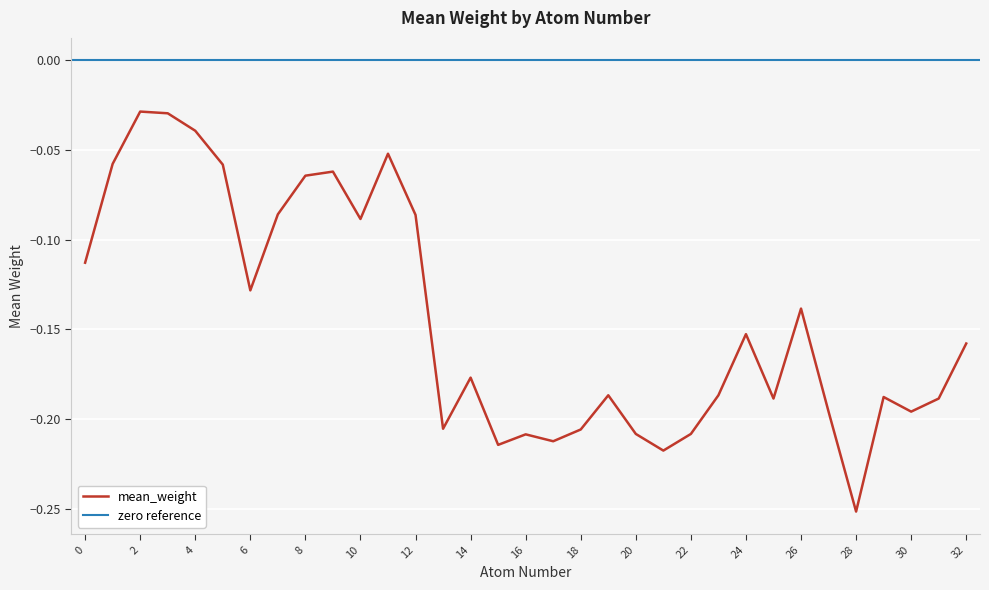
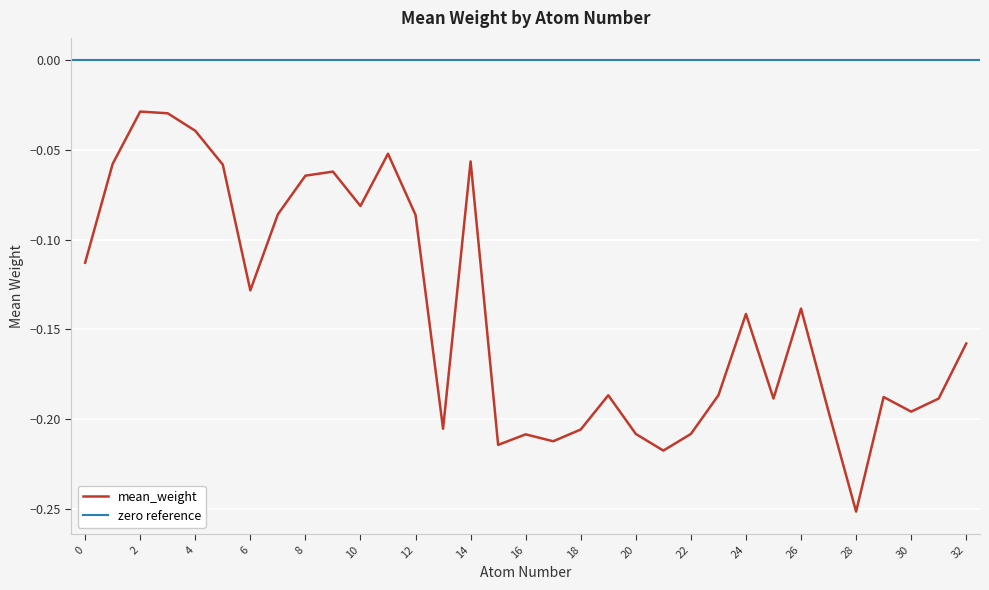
  {
    "0": -0.113,
    "2": -0.029,
    "4": -0.039,
    "6": -0.128,
    "8": -0.064,
-   "10": -0.088,
+   "10": -0.081,
    "12": -0.086,
-   "14": -0.177,
+   "14": -0.056,
    "16": -0.209,
    "18": -0.206,
    "20": -0.208,
    "22": -0.208,
-   "24": -0.153,
+   "24": -0.141,
    "26": -0.138,
    "28": -0.252,
    "30": -0.196,
    "32": -0.158
  }
